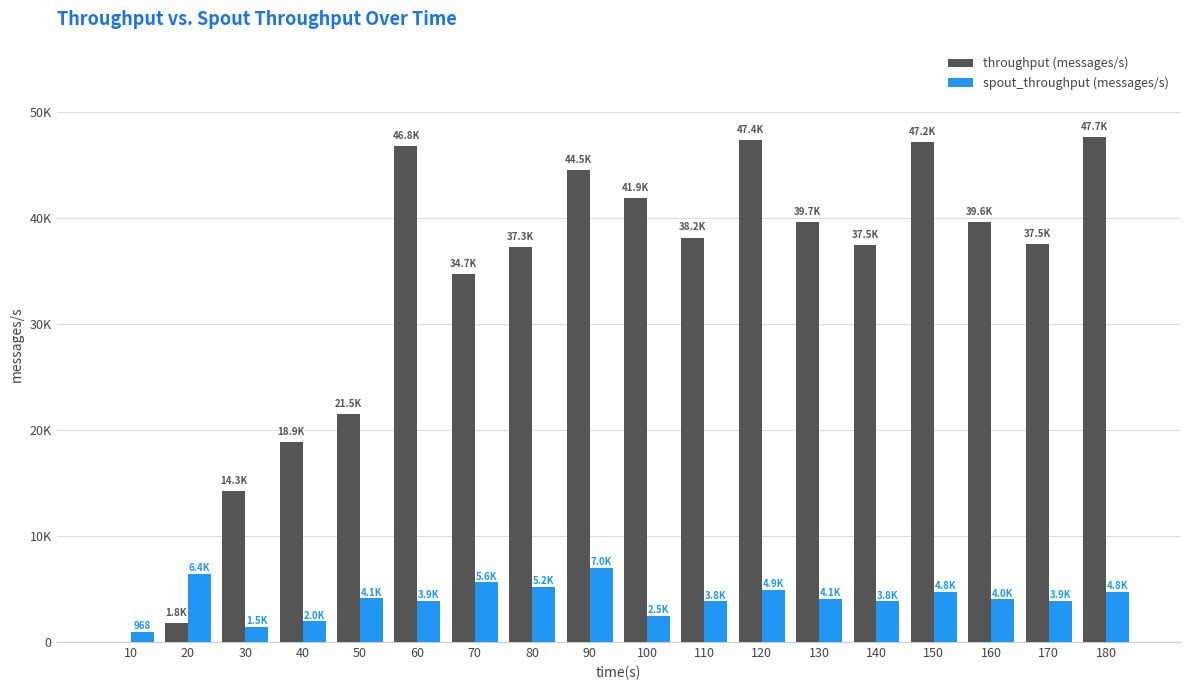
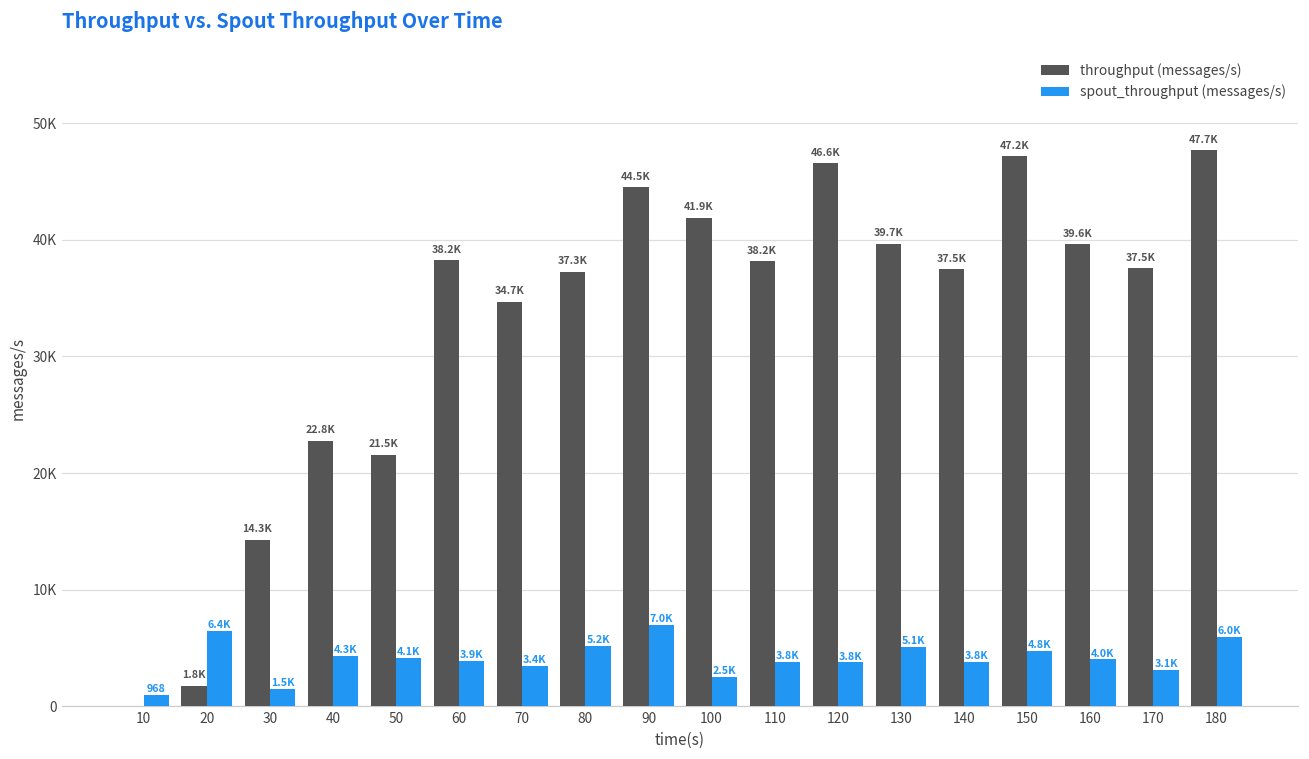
  {
    "throughput (messages/s)": {
      "20": "1.8K",
      "30": "14.3K",
-     "40": "18.9K",
+     "40": "22.8K",
      "50": "21.5K",
-     "60": "46.8K",
+     "60": "38.2K",
      "70": "34.7K",
      "80": "37.3K",
      "90": "44.5K",
      "100": "41.9K",
      "110": "38.2K",
-     "120": "47.4K",
+     "120": "46.6K",
      "130": "39.7K",
      "140": "37.5K",
      "150": "47.2K",
      "160": "39.6K",
      "170": "37.5K",
      "180": "47.7K"
    },
    "spout_throughput (messages/s)": {
      "10": "968",
      "20": "6.4K",
      "30": "1.5K",
-     "40": "2.0K",
+     "40": "4.3K",
      "50": "4.1K",
      "60": "3.9K",
-     "70": "5.6K",
+     "70": "3.4K",
      "80": "5.2K",
      "90": "7.0K",
      "100": "2.5K",
      "110": "3.8K",
-     "120": "4.9K",
-     "130": "4.1K",
+     "120": "3.8K",
+     "130": "5.1K",
      "140": "3.8K",
      "150": "4.8K",
      "160": "4.0K",
-     "170": "3.9K",
-     "180": "4.8K"
+     "170": "3.1K",
+     "180": "6.0K"
    }
  }
